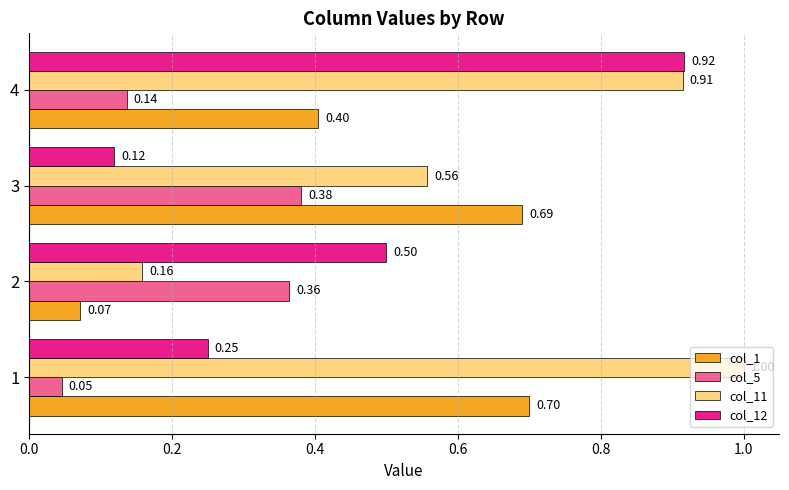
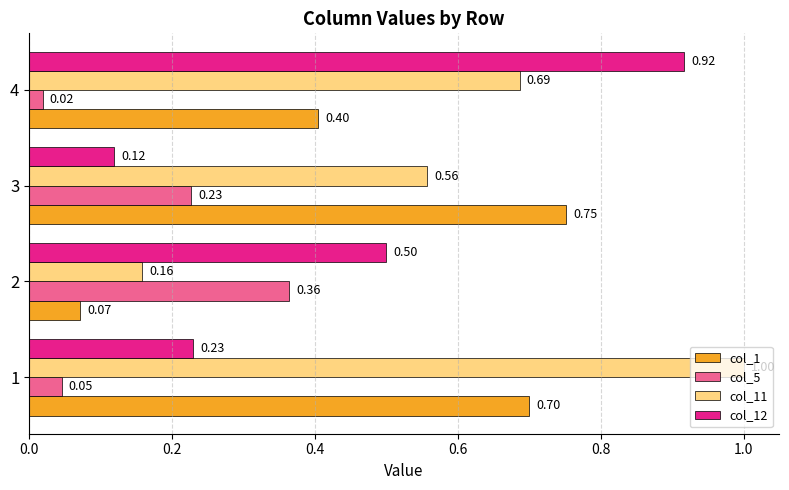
  {
    "col_1": {
      "4": 0.40,
-     "3": 0.69,
+     "3": 0.75,
      "2": 0.07,
      "1": 0.70
    },
    "col_5": {
-     "4": 0.14,
-     "3": 0.38,
+     "4": 0.02,
+     "3": 0.23,
      "2": 0.36,
      "1": 0.05
    },
    "col_11": {
-     "4": 0.91,
+     "4": 0.69,
      "3": 0.56,
      "2": 0.16
    },
    "col_12": {
      "4": 0.92,
      "3": 0.12,
      "2": 0.50,
-     "1": 0.25
+     "1": 0.23
    }
  }
